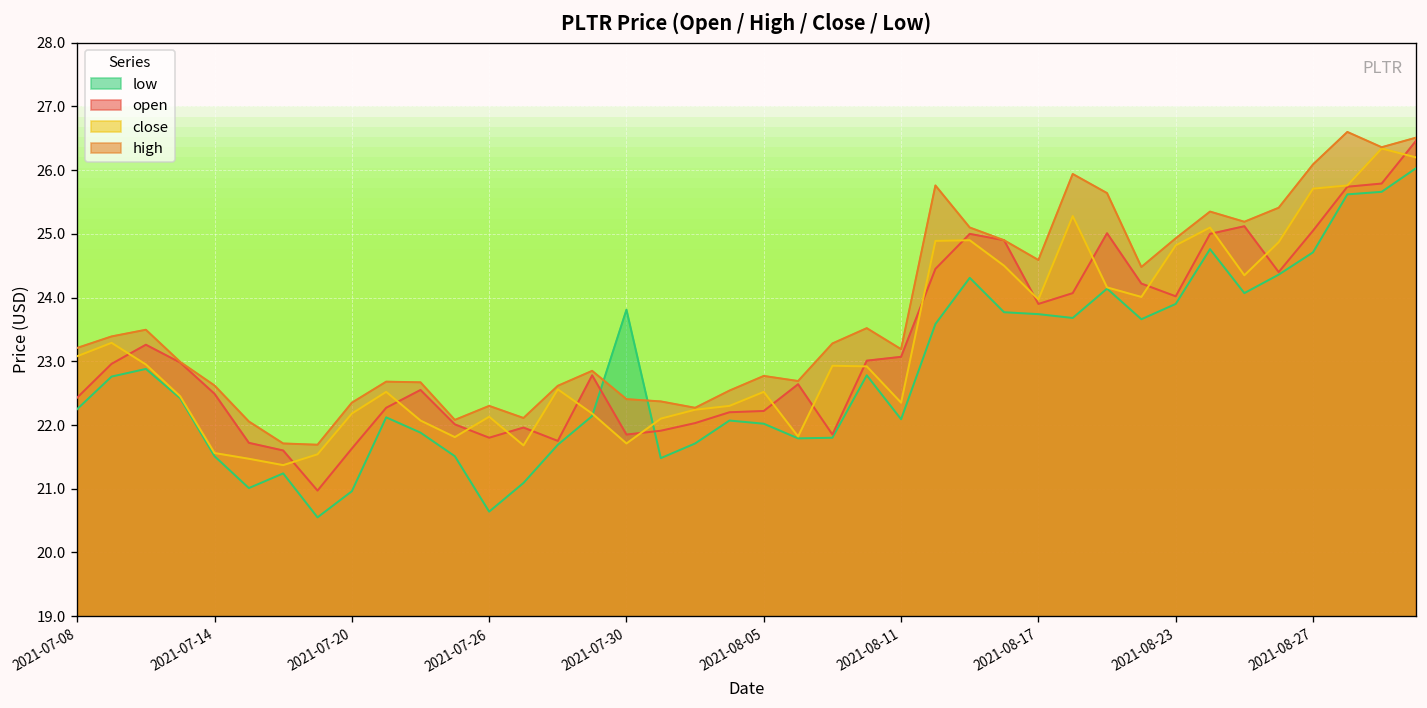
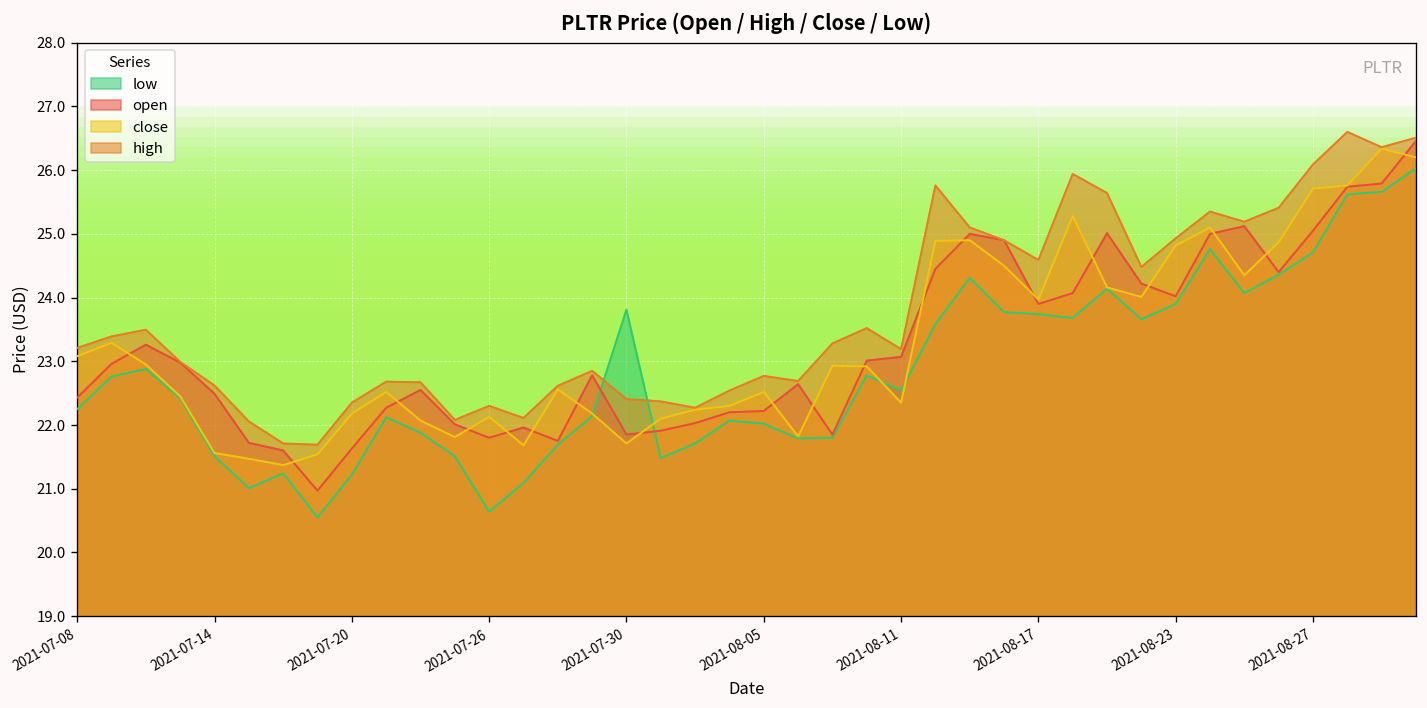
  {
    "low": {
      "2021-07-08": 22.3,
      "2021-07-14": 21.5,
-     "2021-07-20": 21.0,
+     "2021-07-20": 21.2,
      "2021-07-26": 20.6,
      "2021-07-30": 23.8,
      "2021-08-05": 22.0,
-     "2021-08-11": 22.1,
+     "2021-08-11": 22.5,
      "2021-08-17": 23.7,
      "2021-08-23": 23.9,
      "2021-08-27": 24.7
    }
  }
